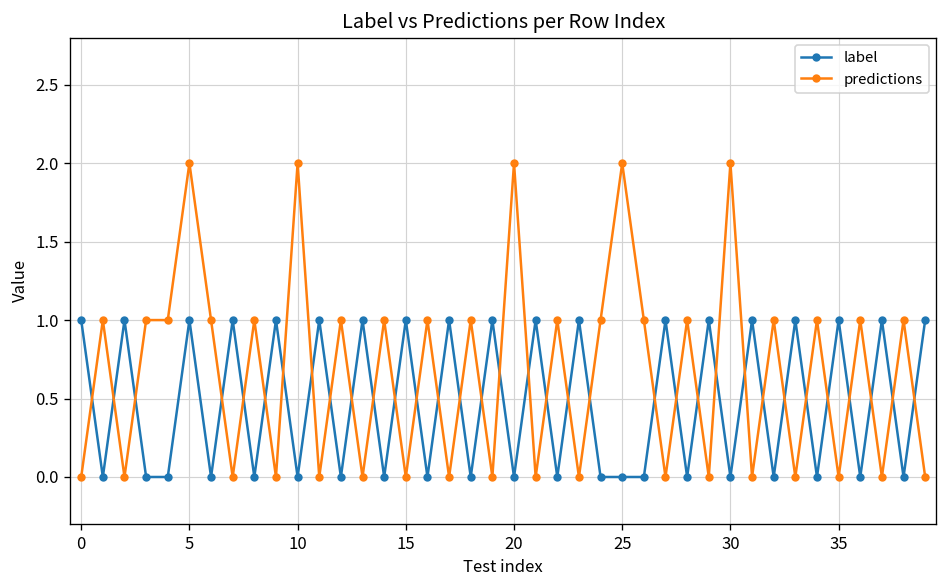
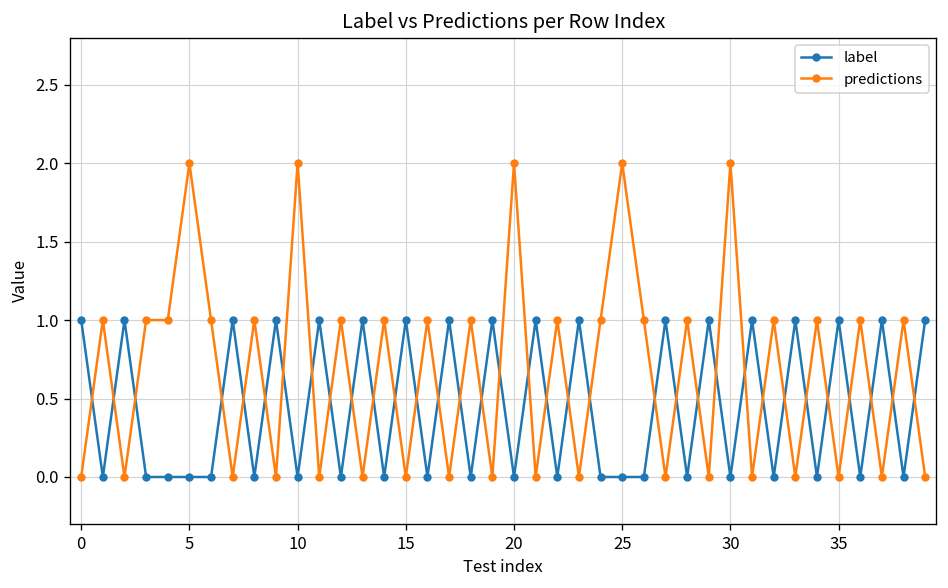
  {
    "label": {
      "0": 1,
-     "5": 1,
+     "5": 0,
      "10": 0,
      "15": 1,
      "20": 0,
      "25": 0,
      "30": 0,
      "35": 1
    },
    "predictions": {
      "0": 0,
      "5": 2,
      "10": 2,
      "15": 0,
      "20": 2,
      "25": 2,
      "30": 2,
      "35": 0
    }
  }
